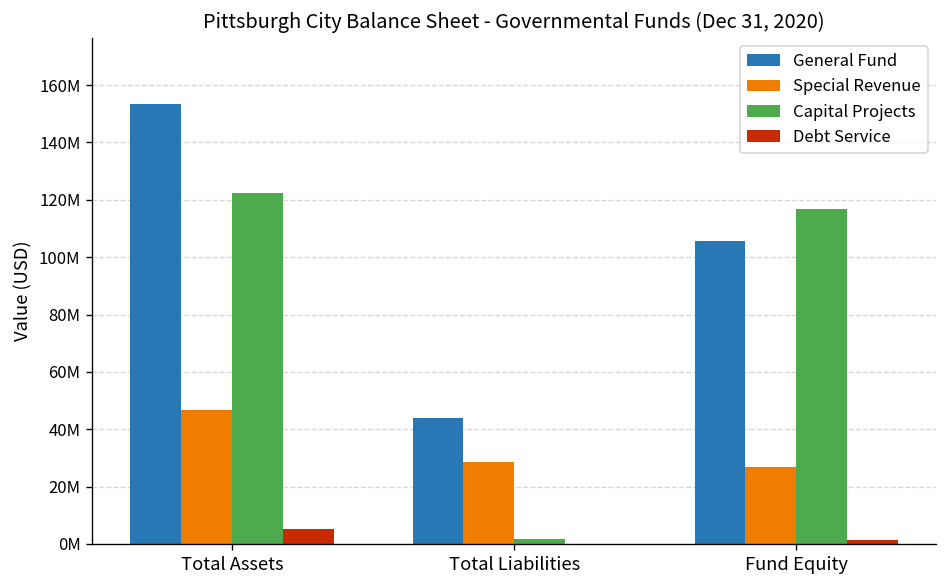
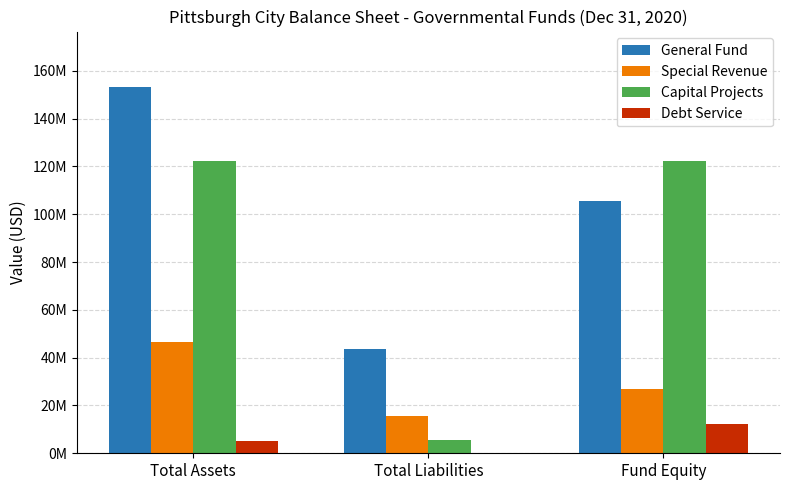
  {
    "General Fund": {
      "Total Assets": 153000000,
      "Total Liabilities": 44000000,
      "Fund Equity": 106000000
    },
    "Special Revenue": {
      "Total Assets": 47000000,
-     "Total Liabilities": 29000000,
+     "Total Liabilities": 16000000,
      "Fund Equity": 27000000
    },
    "Capital Projects": {
      "Total Assets": 122000000,
-     "Total Liabilities": 2000000,
-     "Fund Equity": 117000000
+     "Total Liabilities": 6000000,
+     "Fund Equity": 122000000
    },
    "Debt Service": {
      "Total Assets": 5000000,
      "Total Liabilities": 0,
-     "Fund Equity": 1000000
+     "Fund Equity": 12000000
    }
  }
